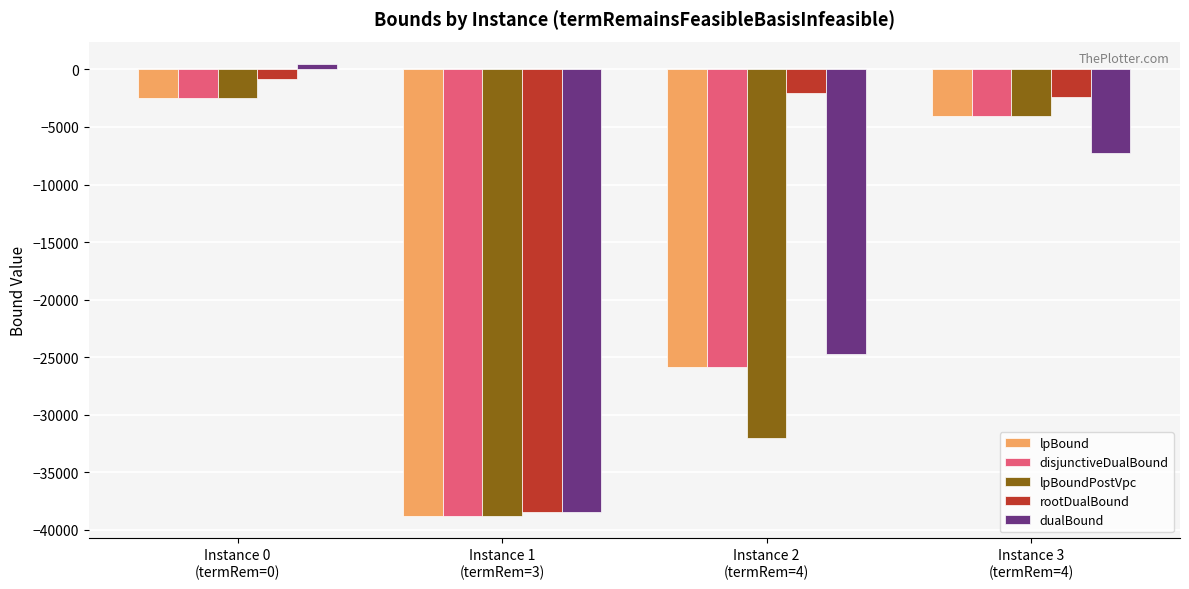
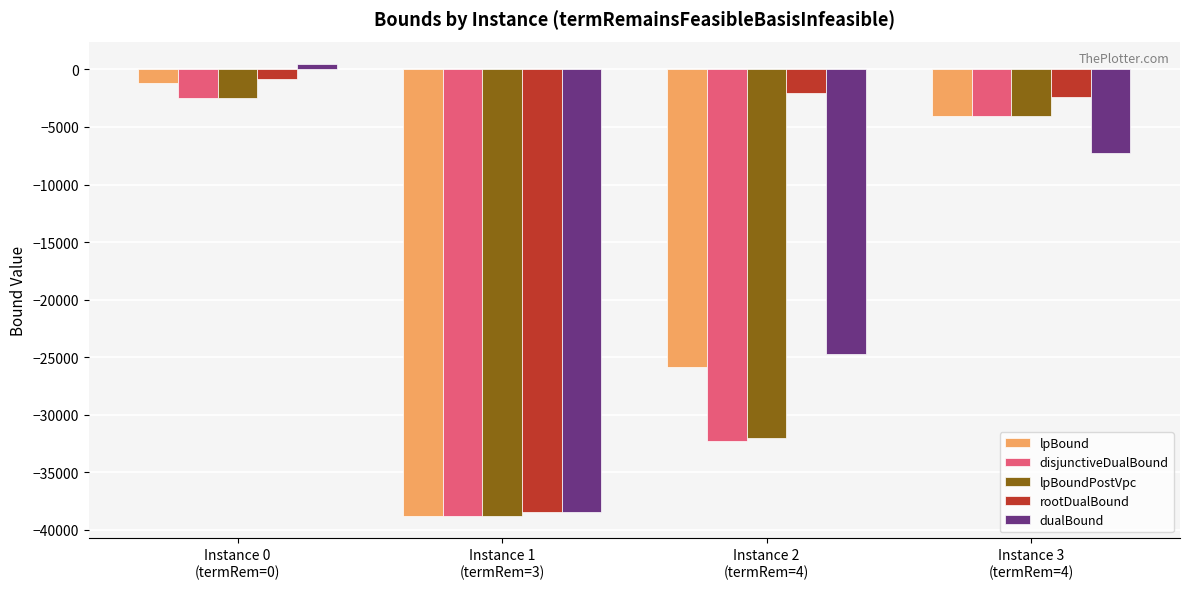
  {
    "lpBound": {
-     "Instance 0 (termRem=0)": -2500,
+     "Instance 0 (termRem=0)": -1200,
      "Instance 1 (termRem=3)": -38800,
      "Instance 2 (termRem=4)": -25900,
      "Instance 3 (termRem=4)": -4000
    },
    "disjunctiveDualBound": {
      "Instance 0 (termRem=0)": -2500,
      "Instance 1 (termRem=3)": -38800,
-     "Instance 2 (termRem=4)": -25900,
+     "Instance 2 (termRem=4)": -32300,
      "Instance 3 (termRem=4)": -4000
    },
    "lpBoundPostVpc": {
      "Instance 0 (termRem=0)": -2500,
      "Instance 1 (termRem=3)": -38800,
      "Instance 2 (termRem=4)": -32000,
      "Instance 3 (termRem=4)": -4000
    },
    "rootDualBound": {
      "Instance 0 (termRem=0)": -800,
      "Instance 1 (termRem=3)": -38400,
      "Instance 2 (termRem=4)": -2100,
      "Instance 3 (termRem=4)": -2400
    },
    "dualBound": {
      "Instance 0 (termRem=0)": 500,
      "Instance 1 (termRem=3)": -38400,
      "Instance 2 (termRem=4)": -24700,
      "Instance 3 (termRem=4)": -7200
    }
  }
